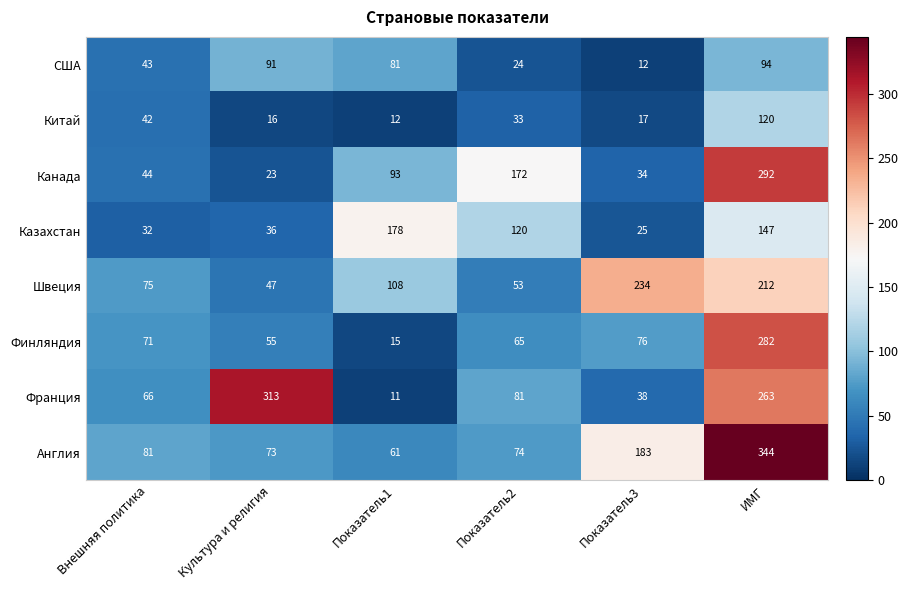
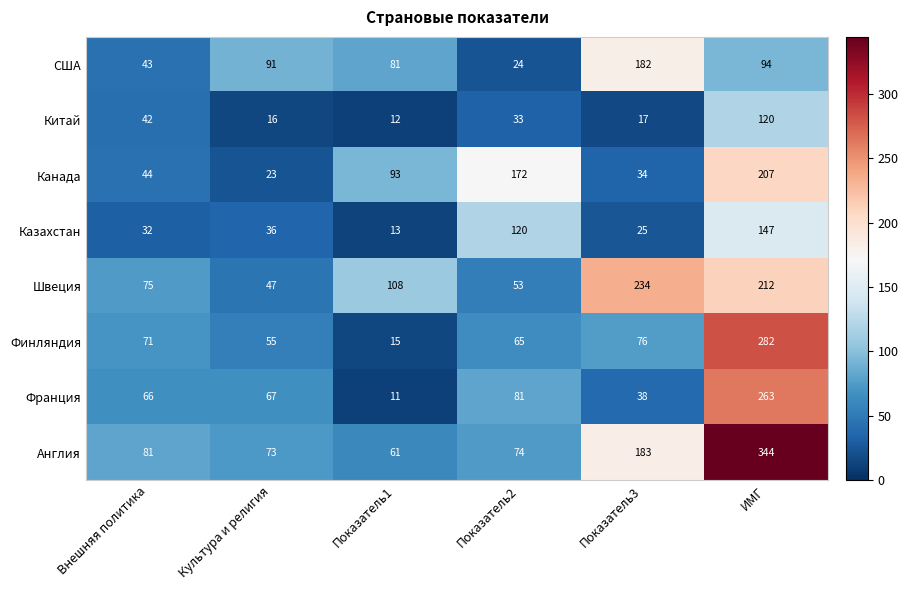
  {
    "США": {
      "Внешняя политика": 43,
      "Культура и религия": 91,
      "Показатель1": 81,
      "Показатель2": 24,
-     "Показатель3": 12,
+     "Показатель3": 182,
      "ИМГ": 94
    },
    "Китай": {
      "Внешняя политика": 42,
      "Культура и религия": 16,
      "Показатель1": 12,
      "Показатель2": 33,
      "Показатель3": 17,
      "ИМГ": 120
    },
    "Канада": {
      "Внешняя политика": 44,
      "Культура и религия": 23,
      "Показатель1": 93,
      "Показатель2": 172,
      "Показатель3": 34,
-     "ИМГ": 292
+     "ИМГ": 207
    },
    "Казахстан": {
      "Внешняя политика": 32,
      "Культура и религия": 36,
-     "Показатель1": 178,
+     "Показатель1": 13,
      "Показатель2": 120,
      "Показатель3": 25,
      "ИМГ": 147
    },
    "Швеция": {
      "Внешняя политика": 75,
      "Культура и религия": 47,
      "Показатель1": 108,
      "Показатель2": 53,
      "Показатель3": 234,
      "ИМГ": 212
    },
    "Финляндия": {
      "Внешняя политика": 71,
      "Культура и религия": 55,
      "Показатель1": 15,
      "Показатель2": 65,
      "Показатель3": 76,
      "ИМГ": 282
    },
    "Франция": {
      "Внешняя политика": 66,
-     "Культура и религия": 313,
+     "Культура и религия": 67,
      "Показатель1": 11,
      "Показатель2": 81,
      "Показатель3": 38,
      "ИМГ": 263
    },
    "Англия": {
      "Внешняя политика": 81,
      "Культура и религия": 73,
      "Показатель1": 61,
      "Показатель2": 74,
      "Показатель3": 183,
      "ИМГ": 344
    }
  }
